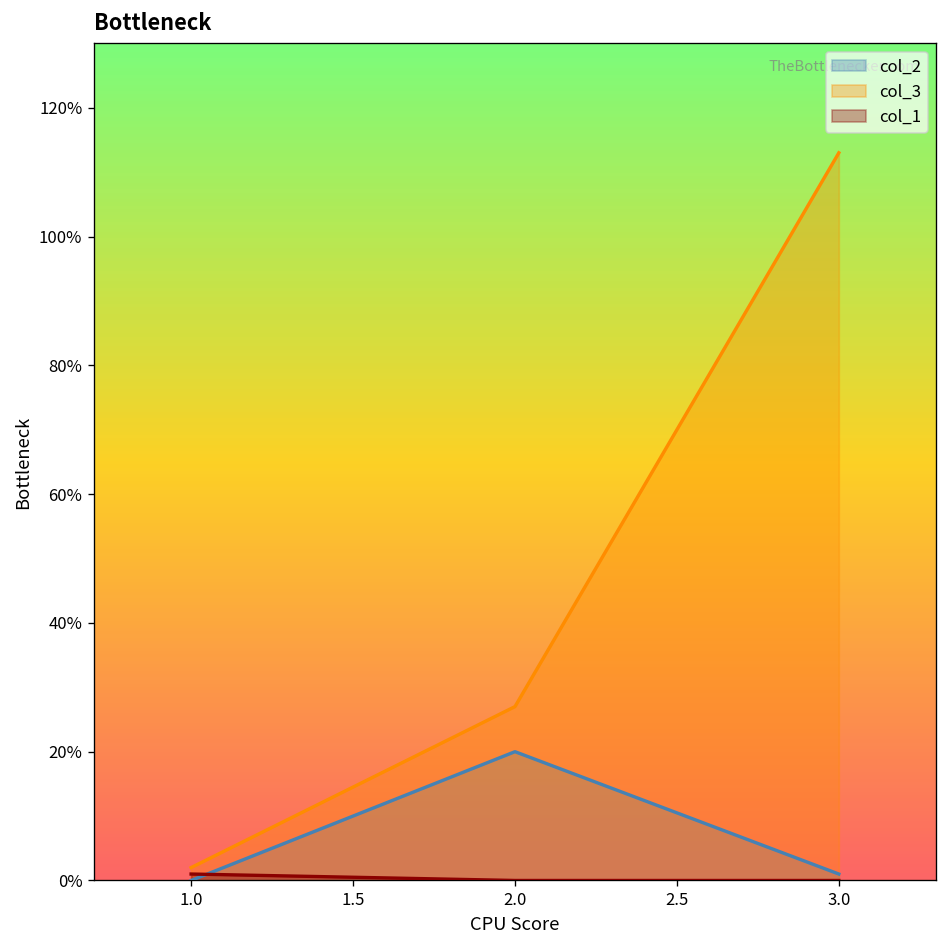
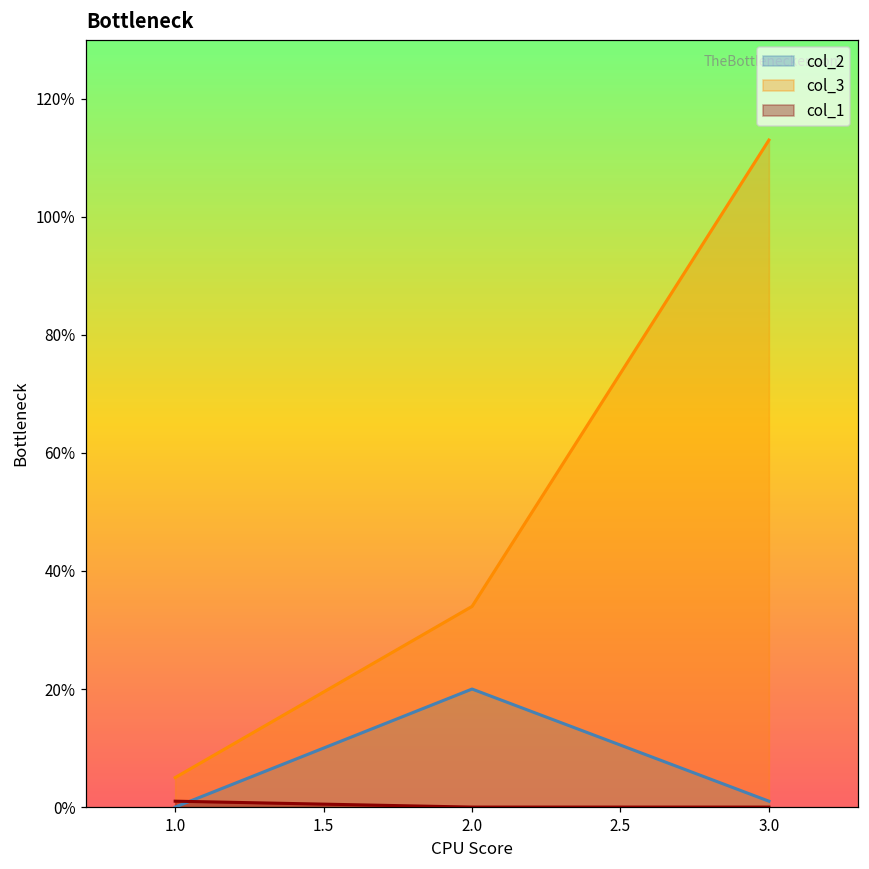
  {
    "col_2": {
      "1.0": "0%",
      "2.0": "20%",
      "3.0": "1%"
    },
    "col_3": {
-     "1.0": "2%",
-     "2.0": "27%",
+     "1.0": "5%",
+     "2.0": "34%",
      "3.0": "113%"
    },
    "col_1": {
      "1.0": "1%",
      "2.0": "0%",
      "3.0": "0%"
    }
  }
